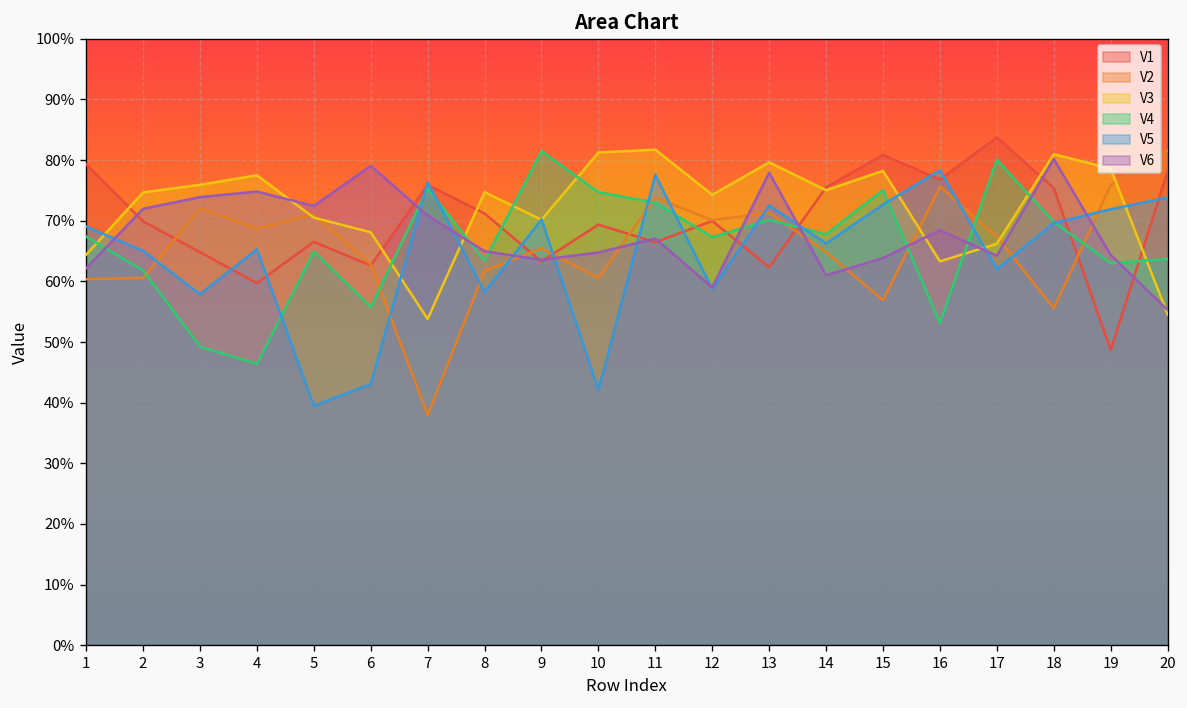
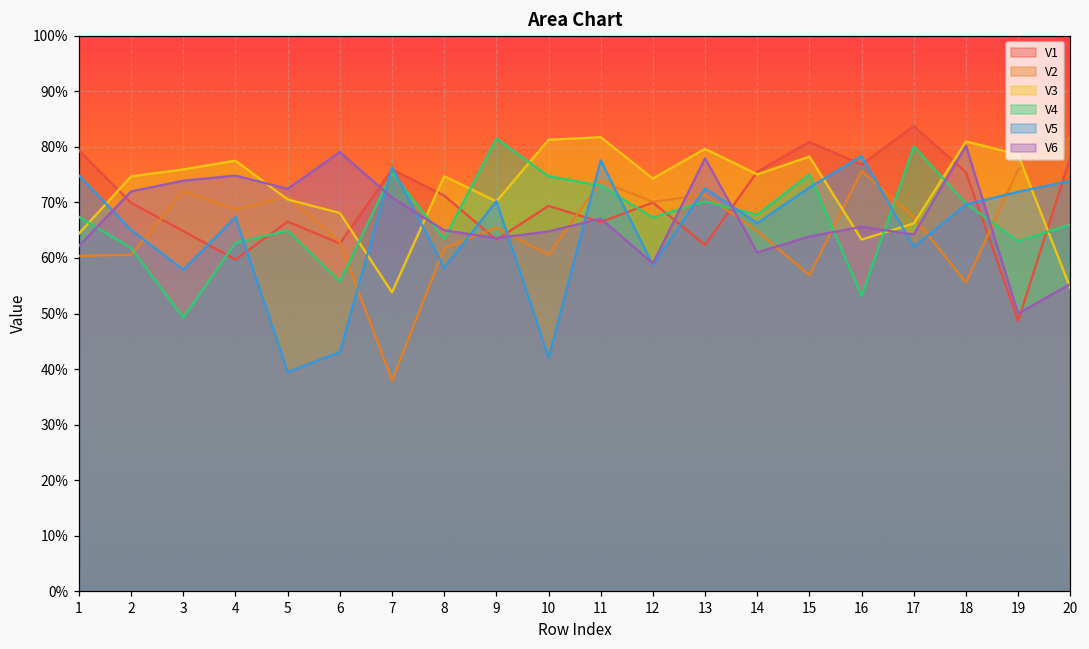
  {
    "V4": {
      "1": "67%",
      "2": "62%",
      "3": "49%",
-     "4": "46%",
+     "4": "63%",
      "5": "65%",
      "6": "56%",
      "7": "75%",
      "8": "63%",
      "9": "81%",
      "10": "75%",
      "11": "73%",
      "12": "67%",
      "13": "70%",
      "14": "68%",
      "15": "75%",
      "16": "53%",
      "17": "80%",
      "19": "63%",
-     "20": "64%"
+     "20": "66%"
    },
    "V5": {
-     "1": "69%",
+     "1": "75%",
      "2": "65%",
      "3": "58%",
-     "4": "65%",
+     "4": "67%",
      "5": "39%",
      "6": "43%",
      "8": "58%",
      "10": "42%",
      "11": "78%",
      "13": "73%",
      "14": "66%",
      "15": "73%",
      "16": "78%",
      "17": "62%",
      "19": "72%",
      "20": "74%"
    },
    "V6": {
      "1": "62%",
      "2": "72%",
      "3": "74%",
      "4": "75%",
      "5": "72%",
      "6": "79%",
      "7": "71%",
      "8": "65%",
      "10": "65%",
      "11": "67%",
      "13": "78%",
      "14": "61%",
      "15": "64%",
-     "16": "68%",
+     "16": "66%",
      "17": "64%",
      "18": "80%",
-     "19": "64%",
+     "19": "50%",
      "20": "55%"
    }
  }
